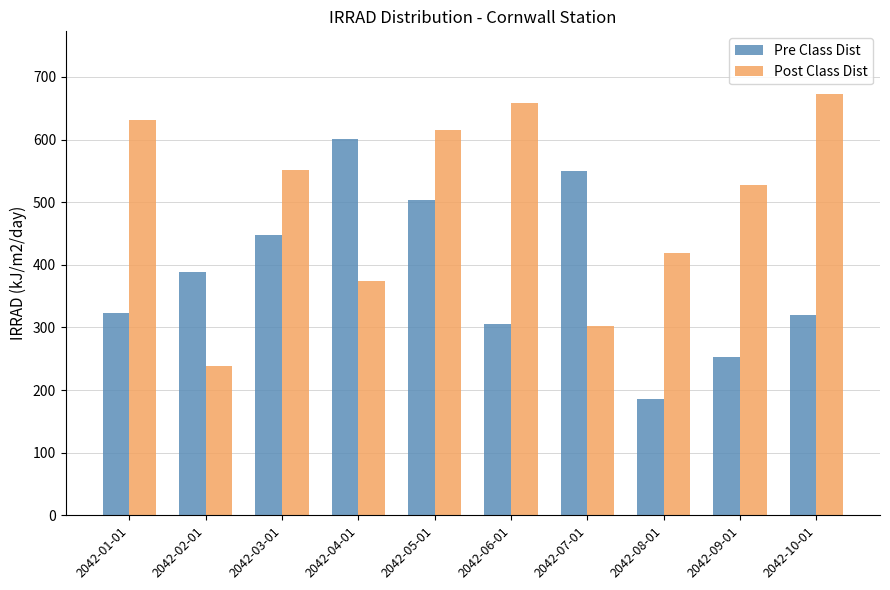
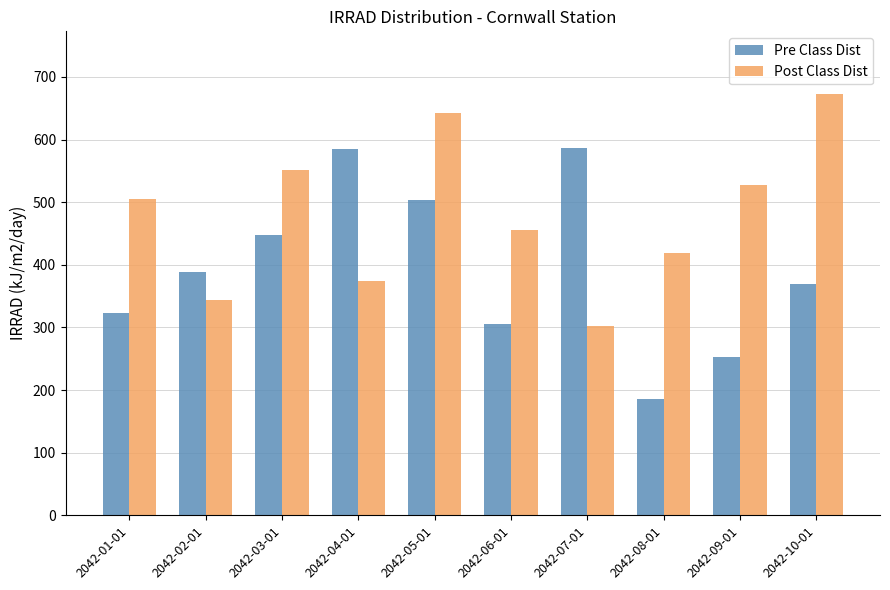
  {
    "Pre Class Dist": {
      "2042-01-01": 320,
      "2042-02-01": 390,
      "2042-03-01": 450,
-     "2042-04-01": 600,
+     "2042-04-01": 590,
      "2042-05-01": 500,
      "2042-06-01": 310,
-     "2042-07-01": 550,
+     "2042-07-01": 590,
      "2042-08-01": 190,
      "2042-09-01": 250,
-     "2042-10-01": 320
+     "2042-10-01": 370
    },
    "Post Class Dist": {
-     "2042-01-01": 630,
-     "2042-02-01": 240,
+     "2042-01-01": 510,
+     "2042-02-01": 340,
      "2042-03-01": 550,
      "2042-04-01": 370,
-     "2042-05-01": 620,
-     "2042-06-01": 660,
+     "2042-05-01": 640,
+     "2042-06-01": 460,
      "2042-07-01": 300,
      "2042-08-01": 420,
      "2042-09-01": 530,
      "2042-10-01": 670
    }
  }
